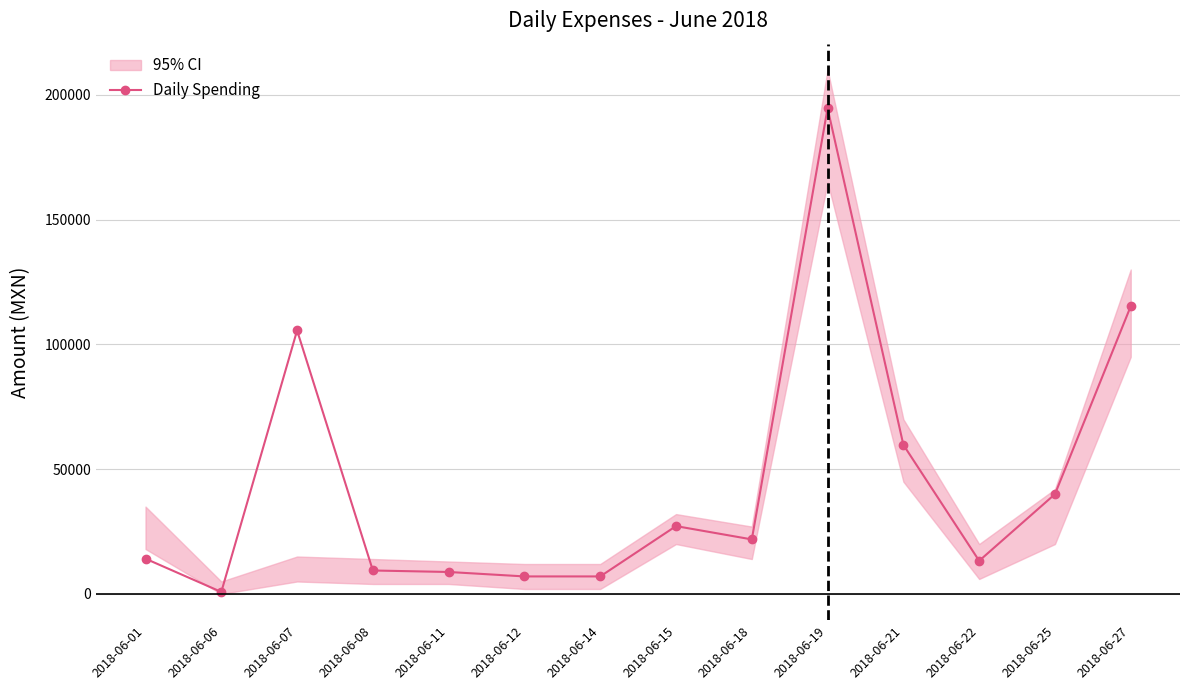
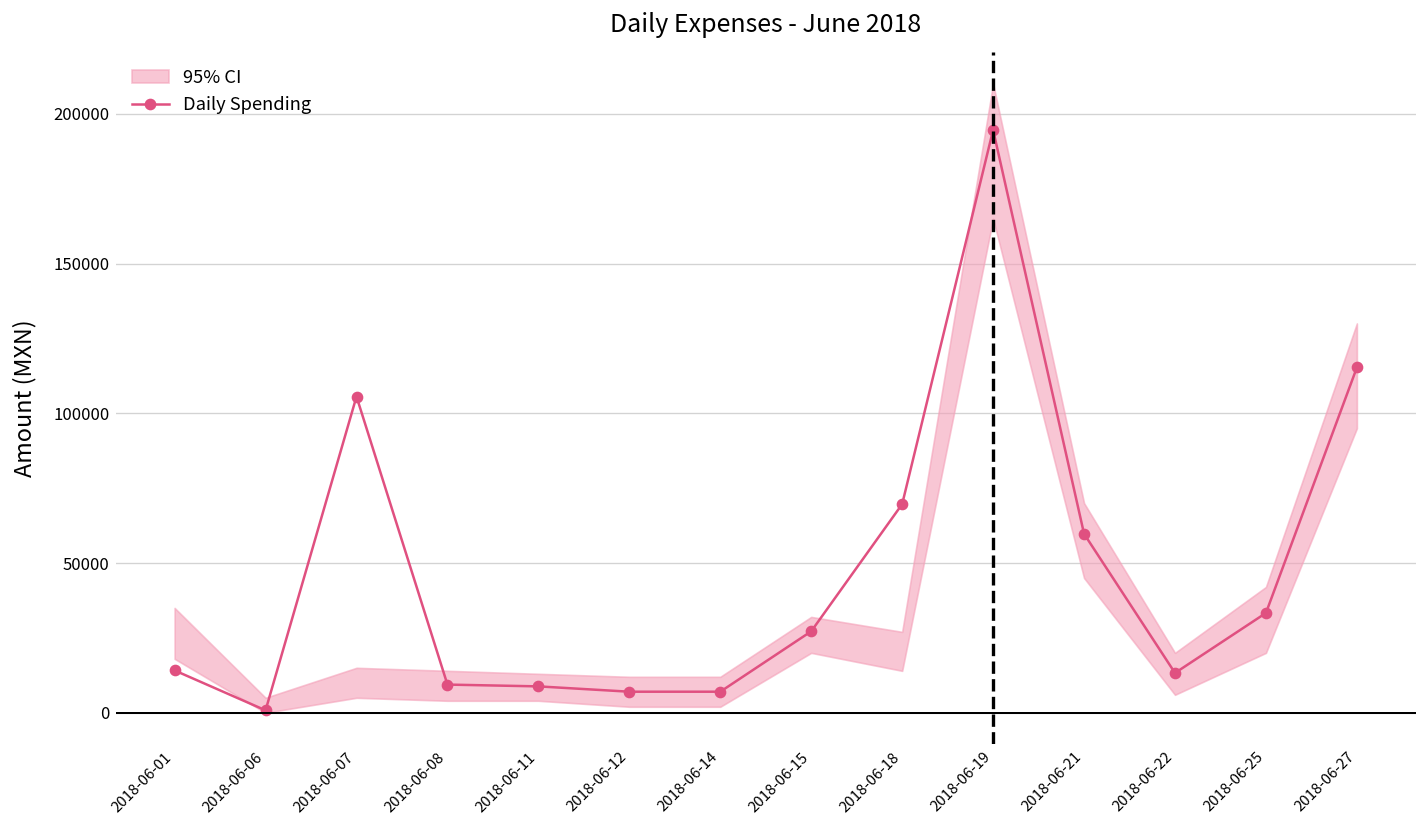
  {
    "Daily Spending": {
      "2018-06-01": 14000,
      "2018-06-06": 1000,
      "2018-06-07": 106000,
      "2018-06-08": 9000,
      "2018-06-11": 9000,
      "2018-06-12": 7000,
      "2018-06-14": 7000,
      "2018-06-15": 27000,
-     "2018-06-18": 22000,
+     "2018-06-18": 70000,
      "2018-06-19": 195000,
      "2018-06-21": 60000,
      "2018-06-22": 13000,
-     "2018-06-25": 40000,
+     "2018-06-25": 33000,
      "2018-06-27": 115000
    }
  }
